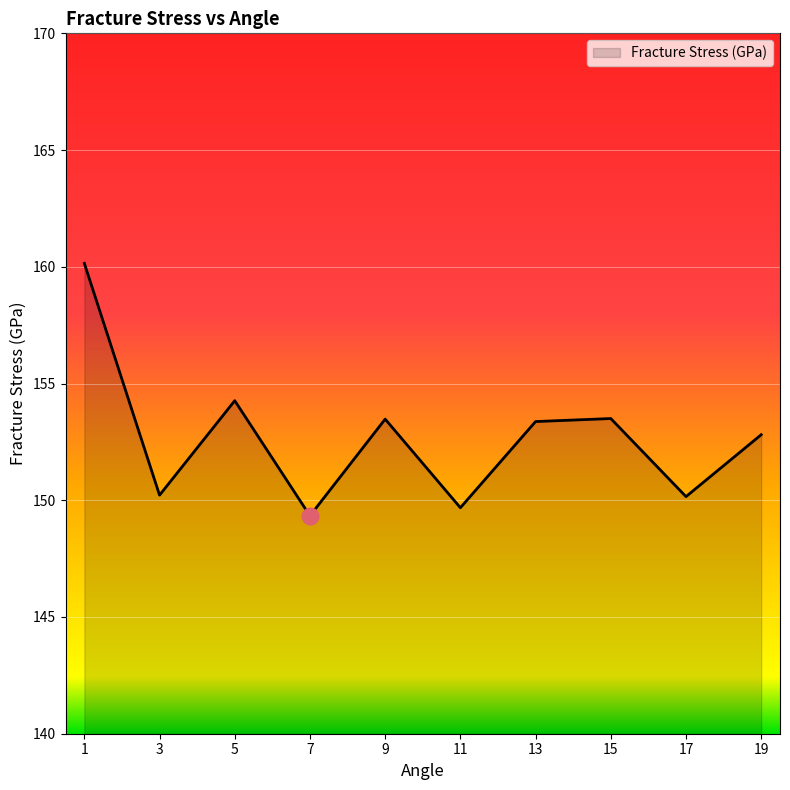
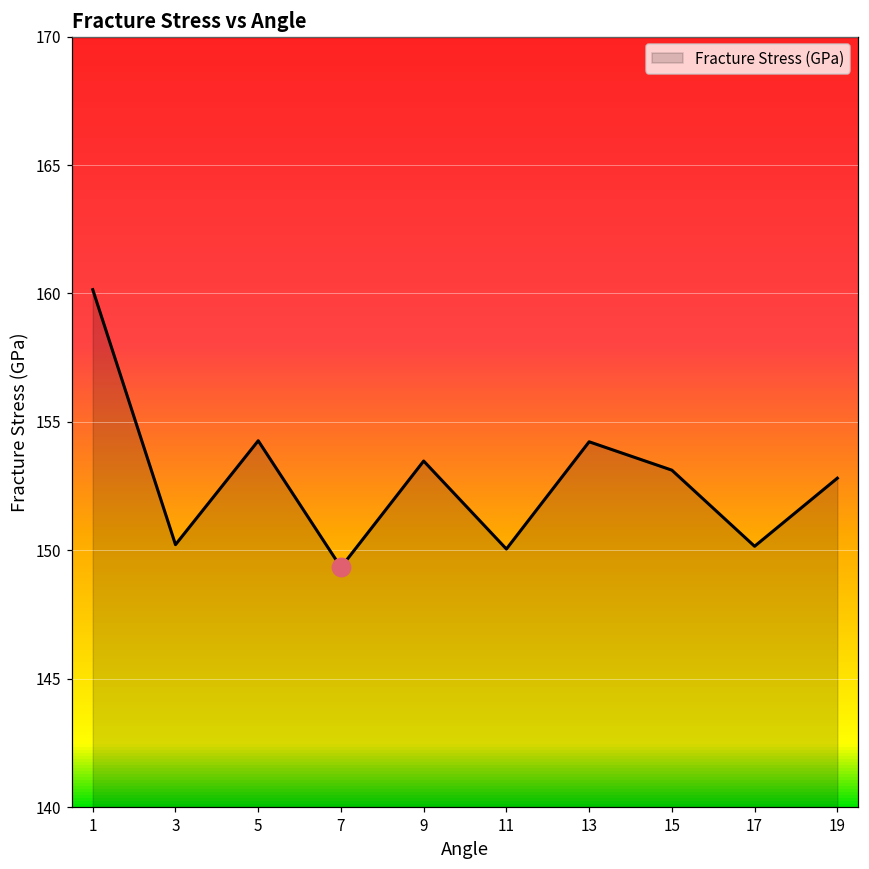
  {
    "Fracture Stress (GPa)": {
      "1": 160.1,
      "3": 150.2,
      "5": 154.3,
      "9": 153.5,
-     "11": 149.7,
-     "13": 153.4,
-     "15": 153.5,
+     "11": 150.0,
+     "13": 154.2,
+     "15": 153.1,
      "17": 150.2,
      "19": 152.8
    }
  }
